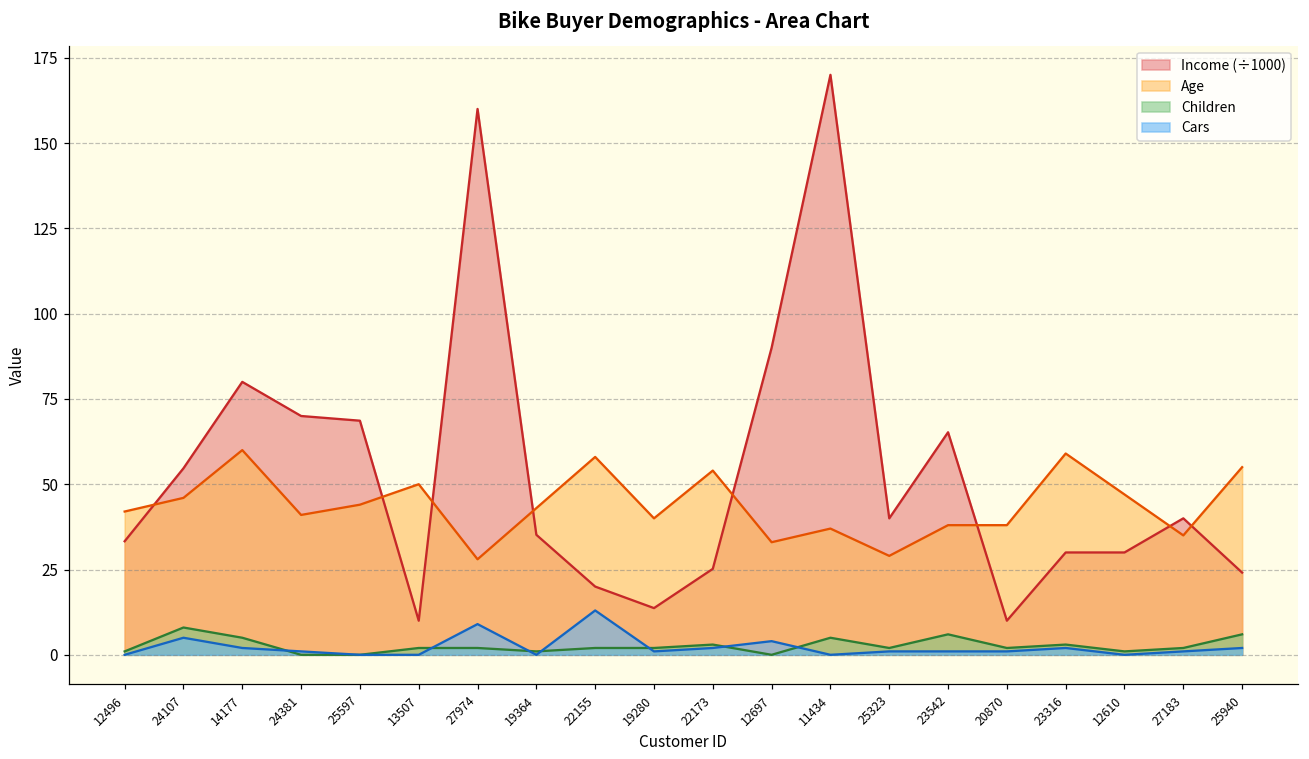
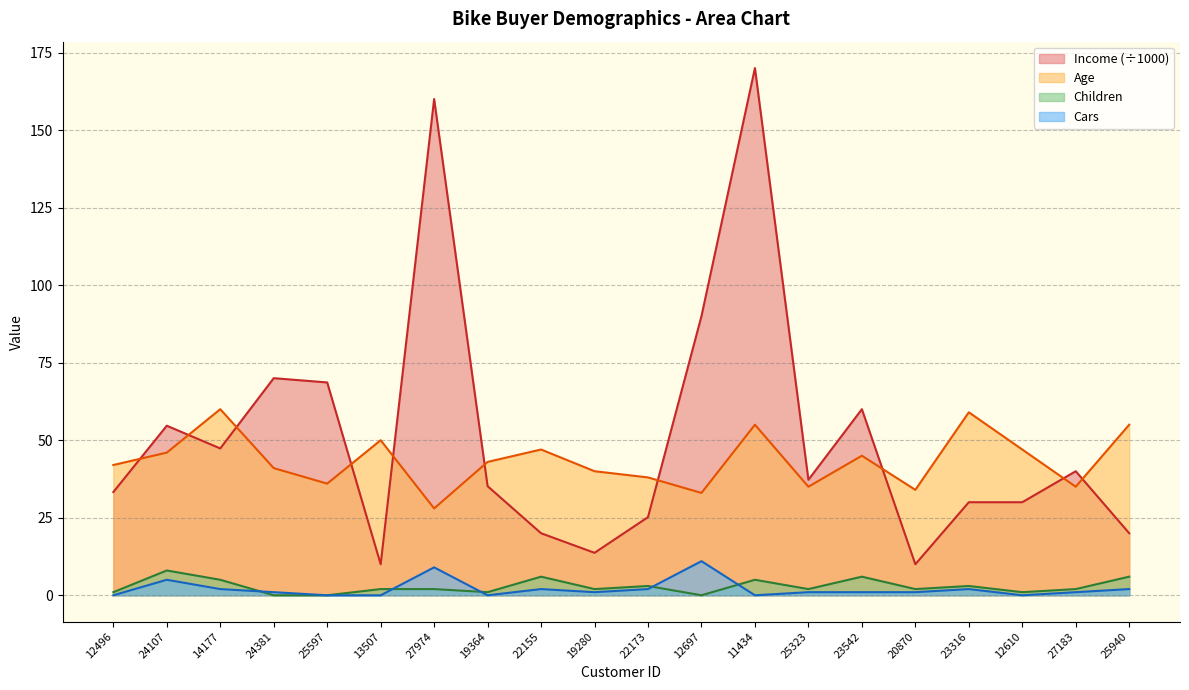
  {
    "Income (÷1000)": {
      "12496": 33,
      "24107": 55,
-     "14177": 80,
+     "14177": 47,
      "24381": 70,
      "25597": 69,
      "13507": 10,
      "27974": 160,
      "19364": 35,
      "22155": 20,
      "19280": 14,
      "22173": 25,
      "12697": 90,
      "11434": 170,
-     "25323": 40,
-     "23542": 65,
+     "25323": 37,
+     "23542": 60,
      "20870": 10,
      "23316": 30,
      "12610": 30,
      "27183": 40,
-     "25940": 24
+     "25940": 20
    },
    "Age": {
      "12496": 42,
      "24107": 46,
      "14177": 60,
      "24381": 41,
-     "25597": 44,
+     "25597": 36,
      "13507": 50,
      "27974": 28,
      "19364": 43,
-     "22155": 58,
+     "22155": 47,
      "19280": 40,
-     "22173": 54,
+     "22173": 38,
      "12697": 33,
-     "11434": 37,
-     "25323": 29,
-     "23542": 38,
-     "20870": 38,
+     "11434": 55,
+     "25323": 35,
+     "23542": 45,
+     "20870": 34,
      "23316": 59,
      "12610": 47,
      "27183": 35,
      "25940": 55
    },
    "Children": {
      "12496": 1,
      "24107": 8,
      "14177": 5,
      "24381": 0,
      "13507": 2,
      "27974": 2,
      "19364": 1,
-     "22155": 2,
+     "22155": 6,
      "19280": 2,
      "22173": 3,
      "12697": 0,
      "11434": 5,
      "25323": 2,
      "23542": 6,
      "20870": 2,
      "23316": 3,
      "12610": 1,
      "27183": 2,
      "25940": 6
    },
    "Cars": {
      "12496": 0,
      "24107": 5,
      "14177": 2,
      "24381": 1,
      "13507": 0,
      "27974": 9,
      "19364": 0,
-     "22155": 13,
+     "22155": 2,
      "19280": 1,
      "22173": 2,
-     "12697": 4,
+     "12697": 11,
      "11434": 0,
      "25323": 1,
      "23542": 1,
      "20870": 1,
      "23316": 2,
      "12610": 0,
      "27183": 1,
      "25940": 2
    }
  }
